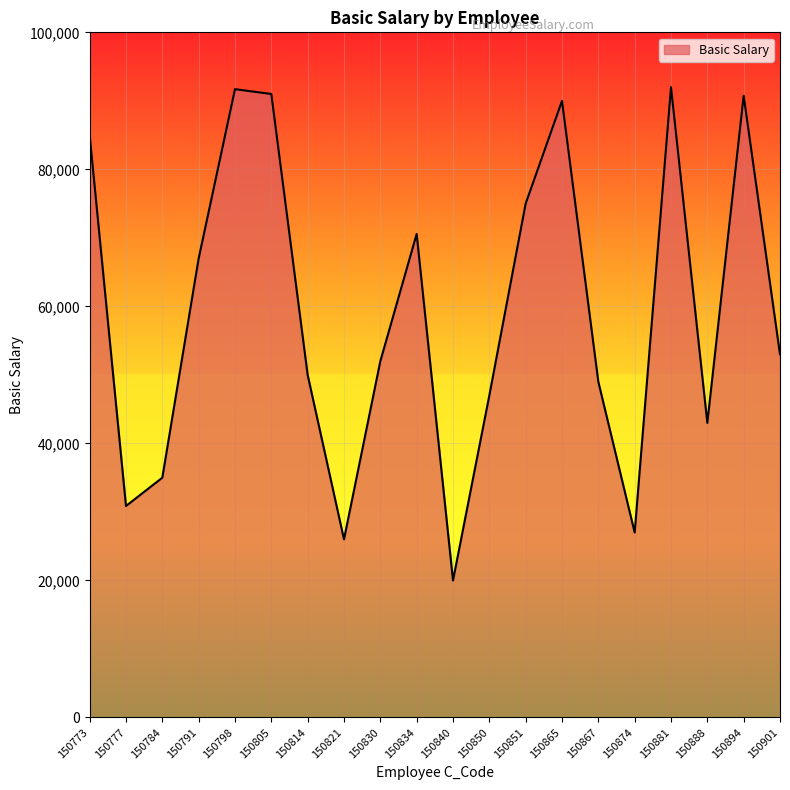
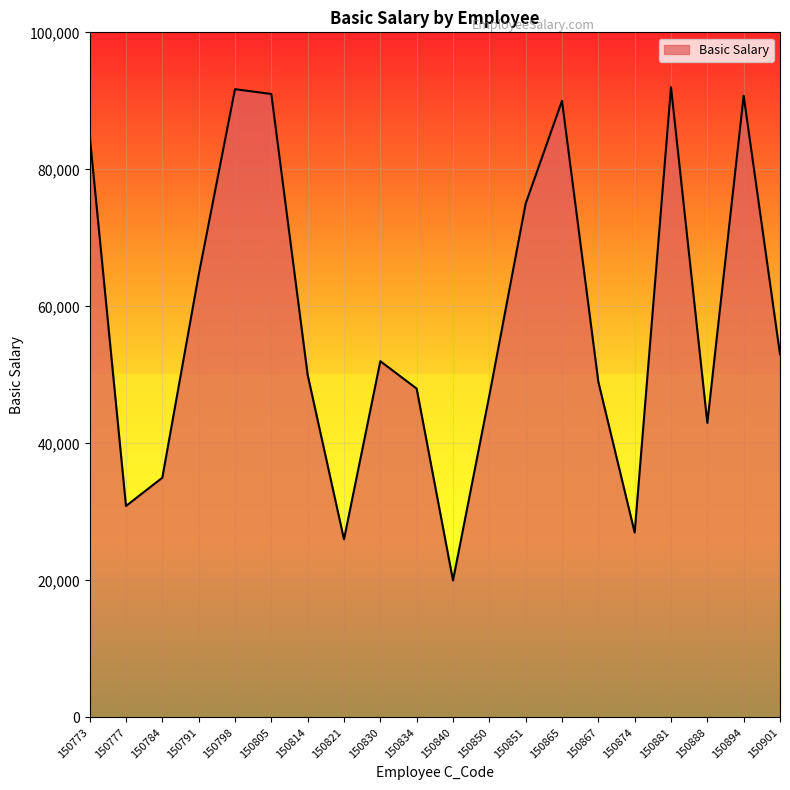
  {
    "150773": "85,000",
    "150777": "31,000",
    "150784": "35,000",
-   "150791": "67,000",
+   "150791": "65,000",
    "150798": "92,000",
    "150805": "91,000",
    "150814": "50,000",
    "150821": "26,000",
    "150830": "52,000",
-   "150834": "71,000",
+   "150834": "48,000",
    "150840": "20,000",
    "150850": "47,000",
    "150851": "75,000",
    "150865": "90,000",
    "150867": "49,000",
    "150874": "27,000",
    "150881": "92,000",
    "150888": "43,000",
    "150894": "91,000",
    "150901": "53,000"
  }
